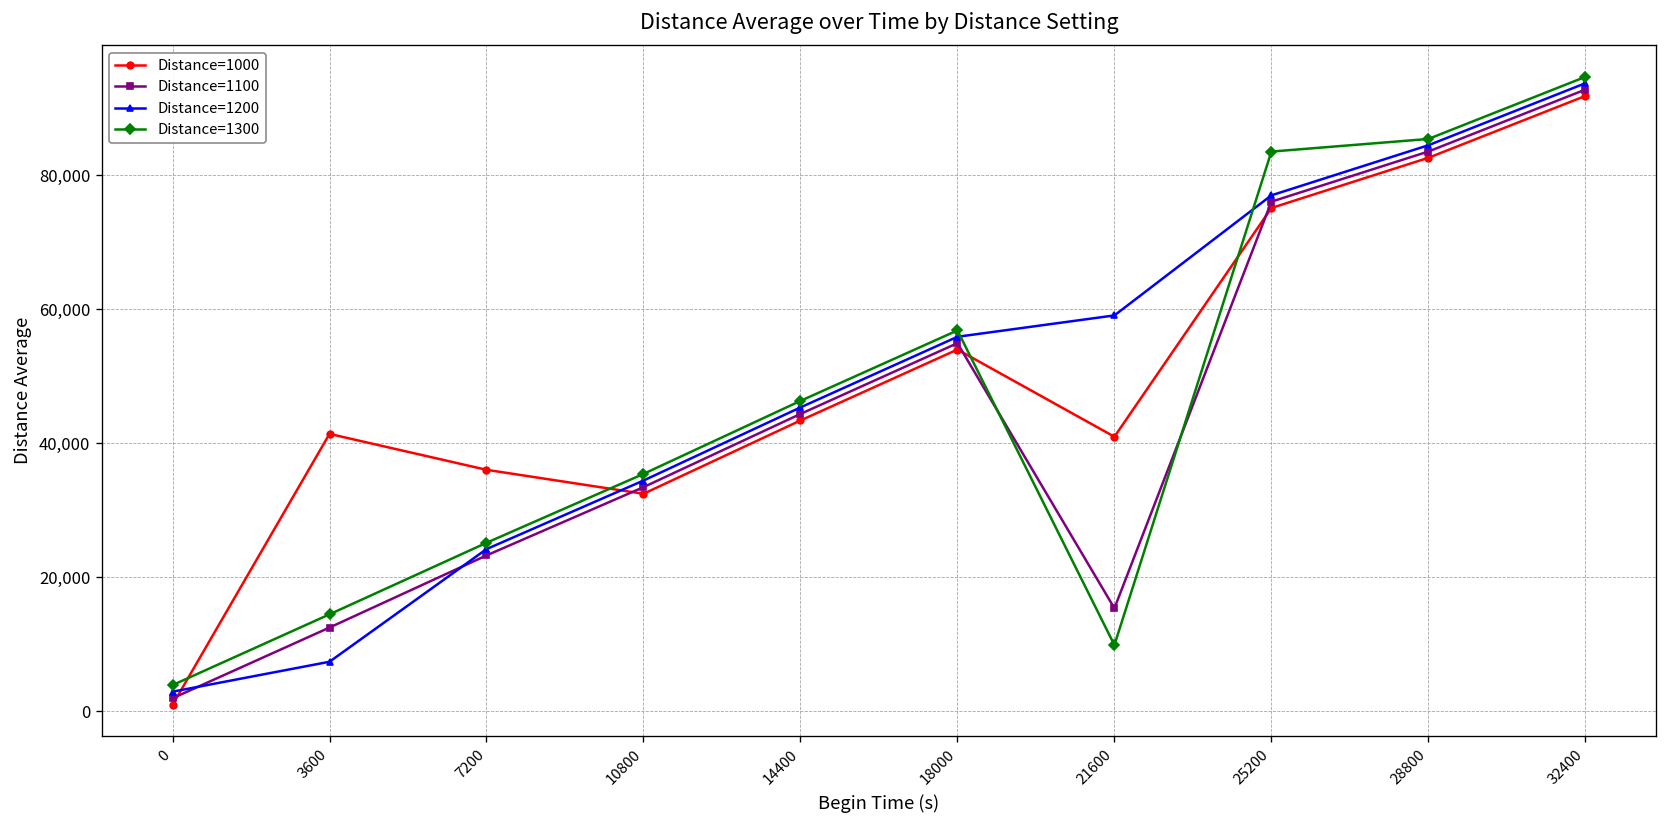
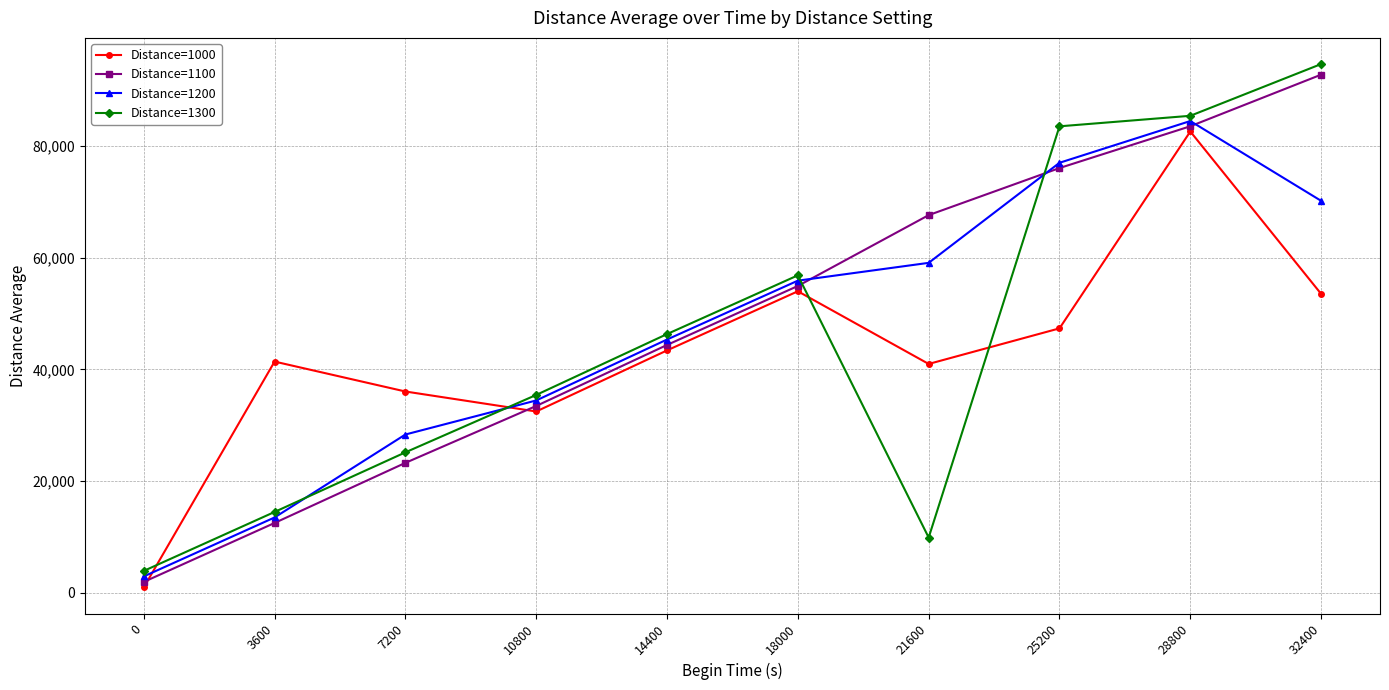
  {
    "Distance=1000": {
      "0": "1,000",
      "3600": "41,000",
      "7200": "36,000",
      "10800": "32,000",
      "14400": "43,000",
      "18000": "54,000",
      "21600": "41,000",
-     "25200": "75,000",
+     "25200": "47,000",
      "28800": "83,000",
-     "32400": "92,000"
+     "32400": "54,000"
    },
    "Distance=1100": {
      "0": "2,000",
      "3600": "13,000",
      "7200": "23,000",
      "10800": "33,000",
      "14400": "44,000",
      "18000": "55,000",
-     "21600": "15,000",
+     "21600": "68,000",
      "25200": "76,000",
      "28800": "83,000",
      "32400": "93,000"
    },
    "Distance=1200": {
      "0": "3,000",
-     "3600": "7,000",
-     "7200": "24,000",
+     "3600": "13,000",
+     "7200": "28,000",
      "10800": "34,000",
      "14400": "45,000",
      "18000": "56,000",
      "21600": "59,000",
      "25200": "77,000",
      "28800": "84,000",
-     "32400": "94,000"
+     "32400": "70,000"
    },
    "Distance=1300": {
      "0": "4,000",
      "3600": "14,000",
      "7200": "25,000",
      "10800": "35,000",
      "14400": "46,000",
      "18000": "57,000",
      "21600": "10,000",
      "25200": "83,000",
      "28800": "85,000",
      "32400": "95,000"
    }
  }
